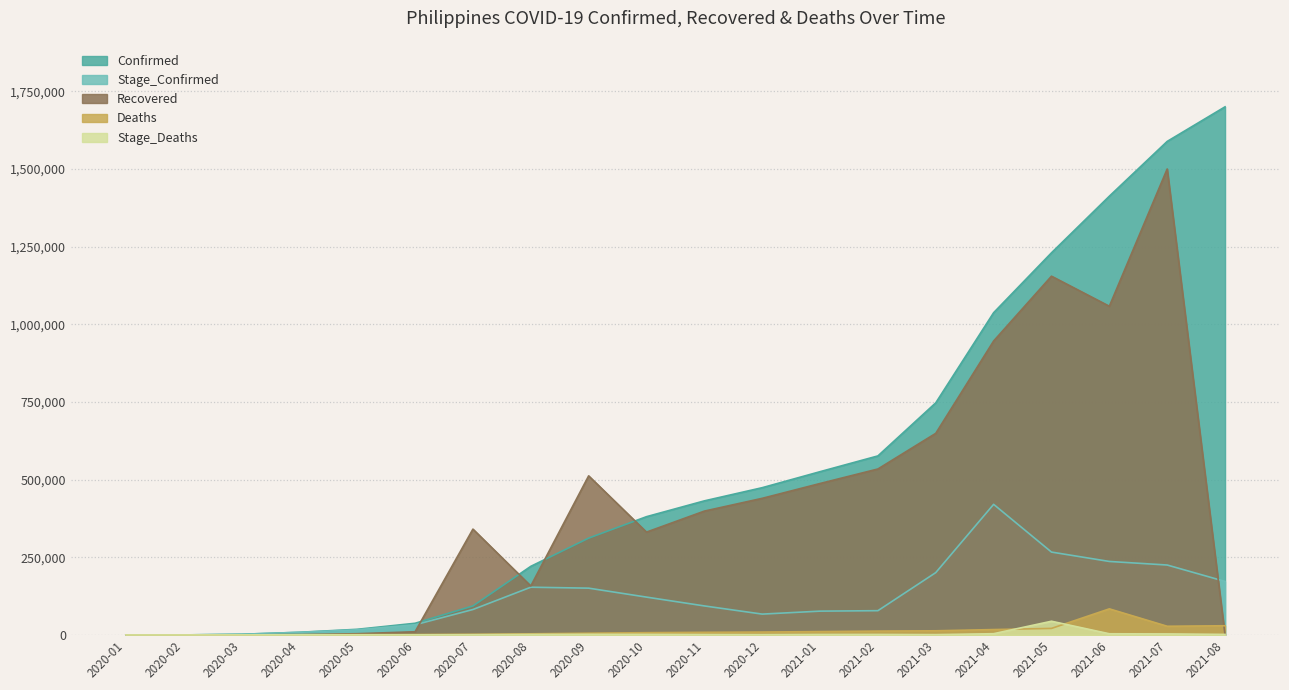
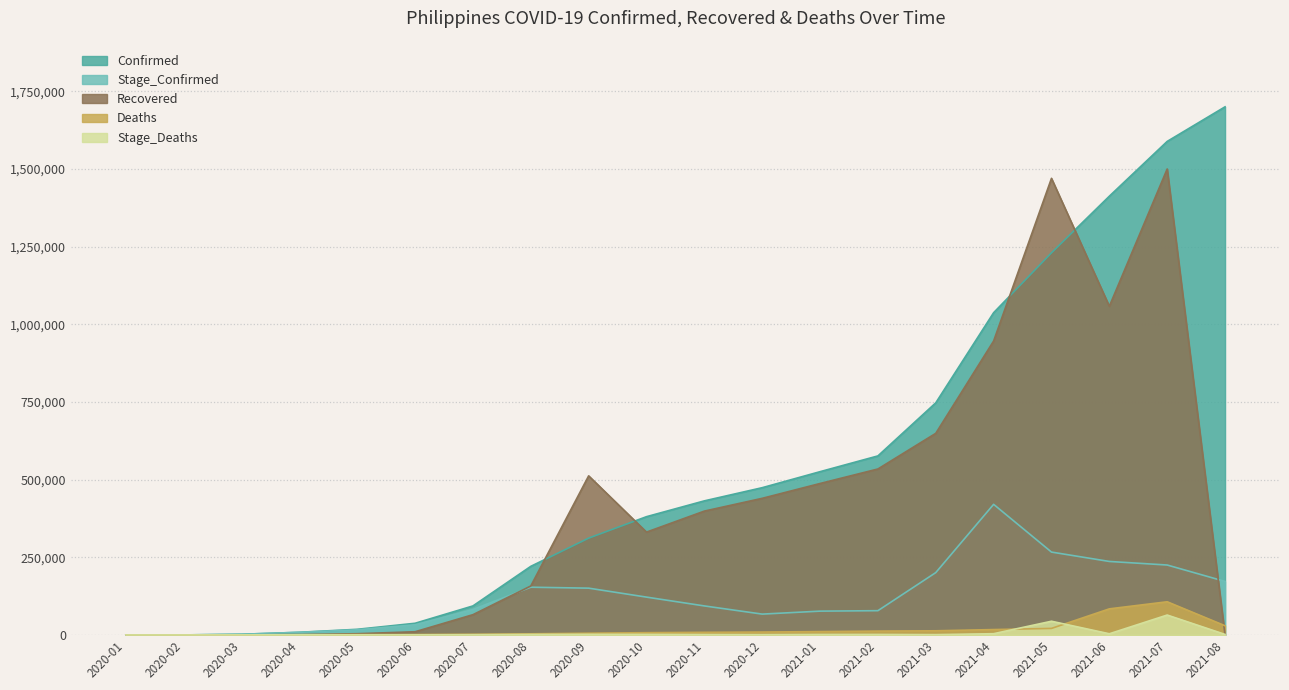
  {
    "Recovered": {
      "2020-06": "10,000",
-     "2020-07": "340,000",
+     "2020-07": "70,000",
      "2020-09": "510,000",
      "2020-10": "330,000",
      "2020-11": "400,000",
      "2020-12": "440,000",
      "2021-01": "490,000",
      "2021-02": "530,000",
      "2021-03": "650,000",
      "2021-04": "950,000",
-     "2021-05": "1,160,000",
+     "2021-05": "1,470,000",
      "2021-06": "1,060,000",
      "2021-07": "1,500,000"
    },
    "Deaths": {
      "2020-12": "10,000",
      "2021-01": "10,000",
      "2021-02": "10,000",
      "2021-03": "10,000",
      "2021-04": "20,000",
      "2021-05": "20,000",
      "2021-06": "80,000",
-     "2021-07": "30,000",
+     "2021-07": "110,000",
      "2021-08": "30,000"
    },
    "Stage_Deaths": {
      "2020-12": "0",
      "2021-01": "0",
      "2021-02": "0",
      "2021-03": "0",
      "2021-04": "0",
      "2021-05": "40,000",
      "2021-06": "0",
-     "2021-07": "0"
+     "2021-07": "60,000"
    }
  }
